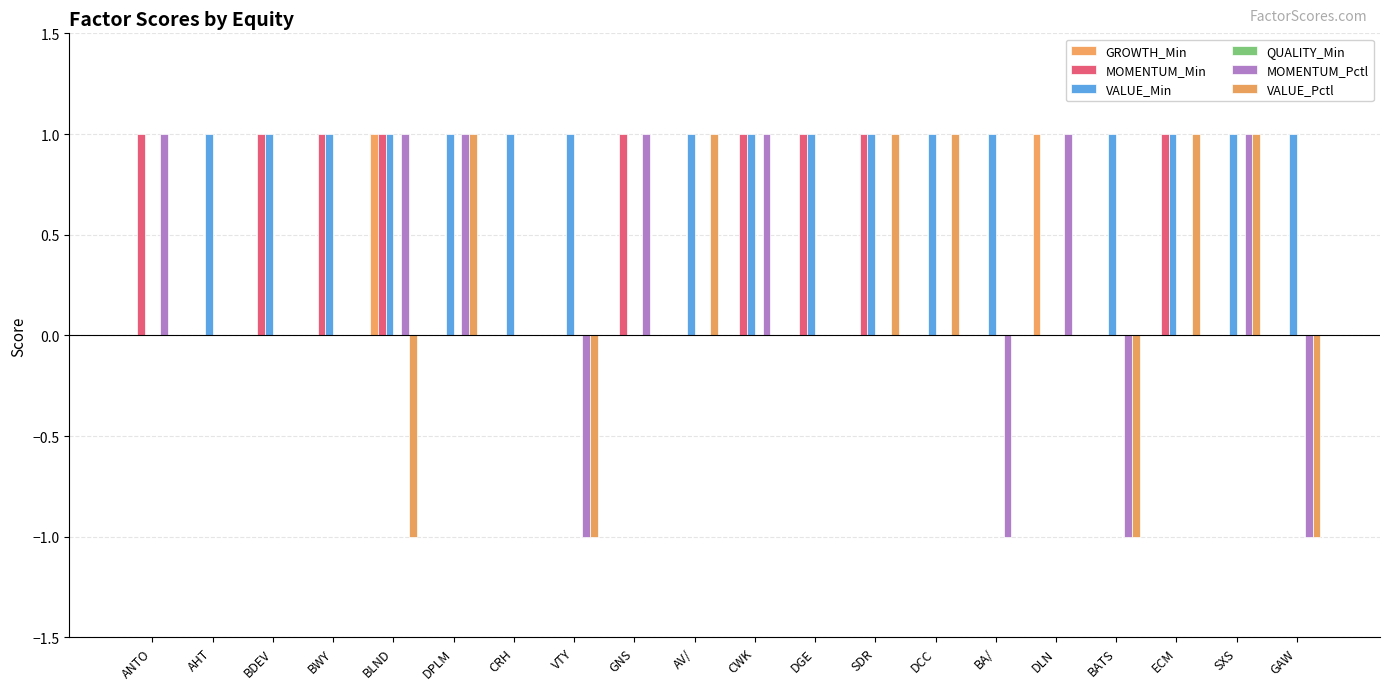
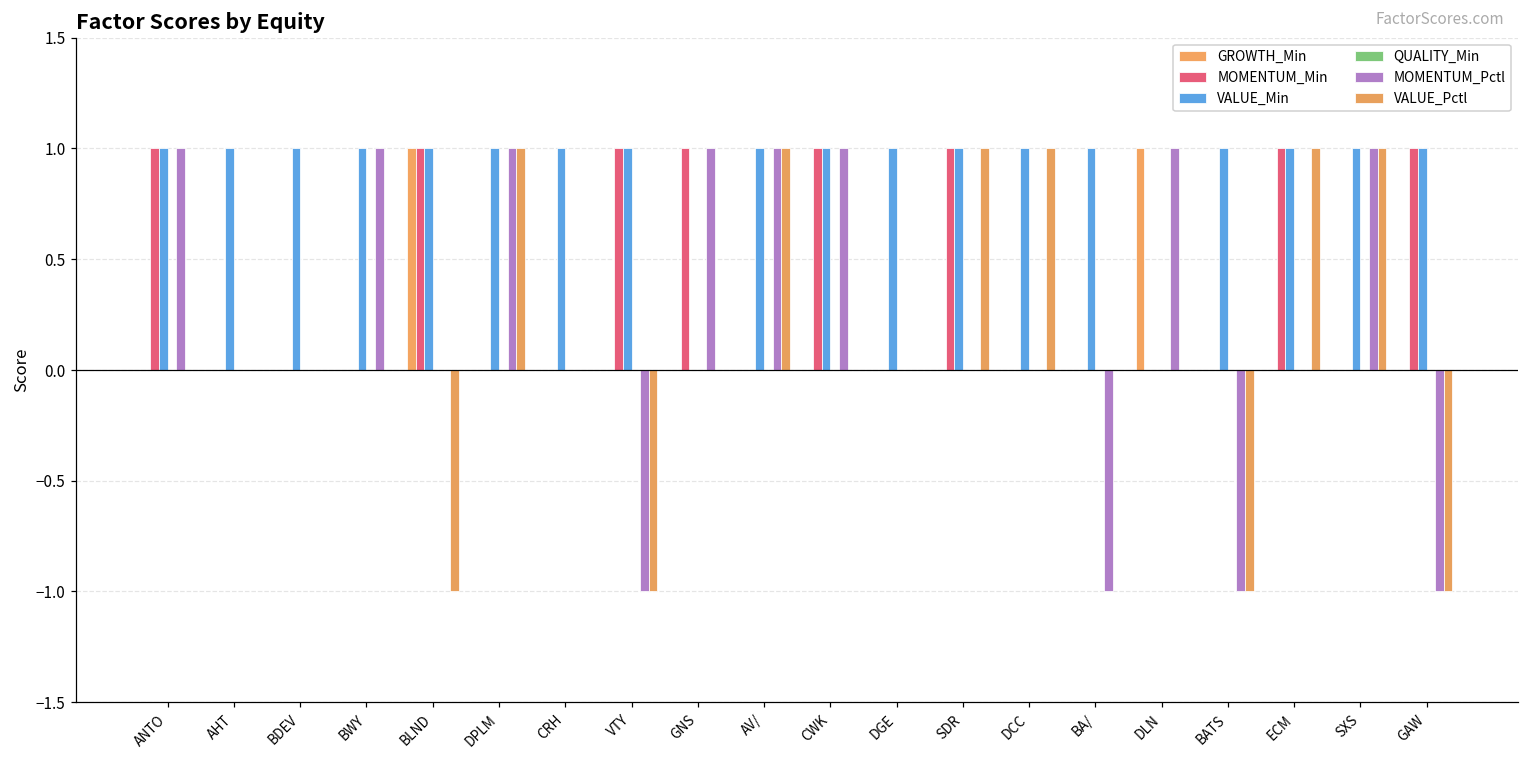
  {
    "MOMENTUM_Min": {
      "ANTO": 1,
      "AHT": 0,
-     "BDEV": 1,
-     "BWY": 1,
+     "BDEV": 0,
+     "BWY": 0,
      "BLND": 1,
      "DPLM": 0,
      "CRH": 0,
-     "VTY": 0,
+     "VTY": 1,
      "GNS": 1,
      "AV/": 0,
      "CWK": 1,
-     "DGE": 1,
+     "DGE": 0,
      "SDR": 1,
      "DCC": 0,
      "BA/": 0,
      "DLN": 0,
      "BATS": 0,
      "ECM": 1,
      "SXS": 0,
-     "GAW": 0
+     "GAW": 1
    },
    "VALUE_Min": {
-     "ANTO": 0,
+     "ANTO": 1,
      "AHT": 1,
      "BDEV": 1,
      "BWY": 1,
      "BLND": 1,
      "DPLM": 1,
      "CRH": 1,
      "VTY": 1,
      "GNS": 0,
      "AV/": 1,
      "CWK": 1,
      "DGE": 1,
      "SDR": 1,
      "DCC": 1,
      "BA/": 1,
      "DLN": 0,
      "BATS": 1,
      "ECM": 1,
      "SXS": 1,
      "GAW": 1
    },
    "QUALITY_Min": {
      "ANTO": 0,
      "AHT": 0,
      "BDEV": 0,
      "BWY": 0,
      "BLND": 0,
      "DPLM": 0,
      "CRH": 0,
      "VTY": 0,
      "GNS": 0,
      "AV/": 0,
      "CWK": 0,
      "DGE": 0,
      "SDR": 0,
      "DCC": 0,
      "BA/": 0,
      "DLN": 0,
      "BATS": 0,
      "ECM": 0,
      "SXS": 0,
      "GAW": 0
    },
    "MOMENTUM_Pctl": {
      "ANTO": 1,
      "AHT": 0,
      "BDEV": 0,
-     "BWY": 0,
-     "BLND": 1,
+     "BWY": 1,
+     "BLND": 0,
      "DPLM": 1,
      "CRH": 0,
      "VTY": -1,
      "GNS": 1,
-     "AV/": 0,
+     "AV/": 1,
      "CWK": 1,
      "DGE": 0,
      "SDR": 0,
      "DCC": 0,
      "BA/": -1,
      "DLN": 1,
      "BATS": -1,
      "ECM": 0,
      "SXS": 1,
      "GAW": -1
    }
  }
